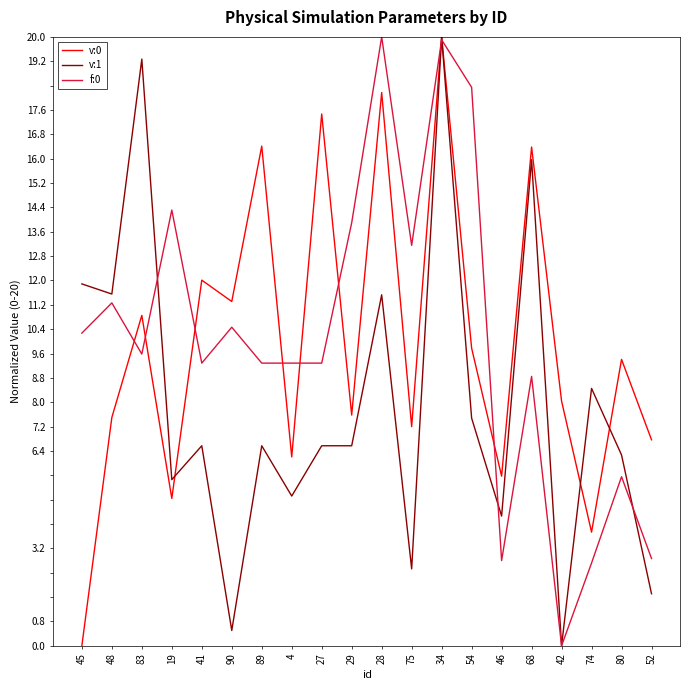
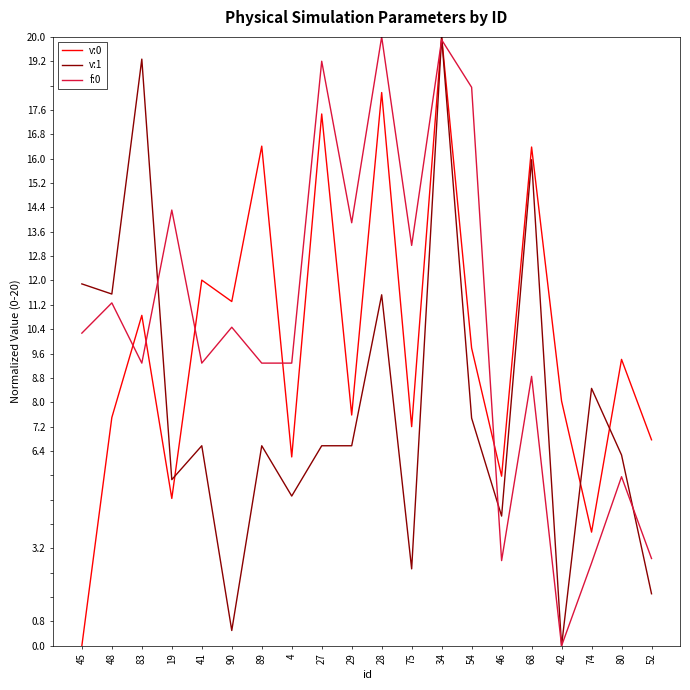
  {
    "v:0": {
      "45": 0.0,
      "48": 7.5,
      "83": 10.9,
      "19": 4.8,
      "41": 12.0,
      "90": 11.3,
      "89": 16.4,
      "4": 6.2,
      "27": 17.5,
      "29": 7.6,
      "28": 18.2,
      "75": 7.2,
      "54": 9.8,
      "46": 5.6,
      "68": 16.4,
      "42": 8.0,
      "74": 3.7,
      "80": 9.4,
      "52": 6.8
    },
    "v:1": {
      "45": 11.9,
      "48": 11.6,
      "83": 19.3,
      "19": 5.5,
      "41": 6.6,
      "90": 0.5,
      "89": 6.6,
      "4": 4.9,
      "27": 6.6,
      "29": 6.6,
      "28": 11.5,
      "75": 2.5,
      "54": 7.5,
      "46": 4.3,
      "68": 16.0,
      "74": 8.5,
      "80": 6.3,
      "52": 1.7
    },
    "f:0": {
      "45": 10.3,
      "48": 11.3,
-     "83": 9.6,
+     "83": 9.3,
      "19": 14.3,
      "41": 9.3,
      "90": 10.5,
      "89": 9.3,
      "4": 9.3,
-     "27": 9.3,
+     "27": 19.2,
      "29": 13.9,
      "28": 20.0,
      "75": 13.2,
      "34": 19.9,
      "54": 18.3,
      "46": 2.8,
      "68": 8.8,
      "74": 2.7,
      "80": 5.6,
      "52": 2.9
    }
  }
